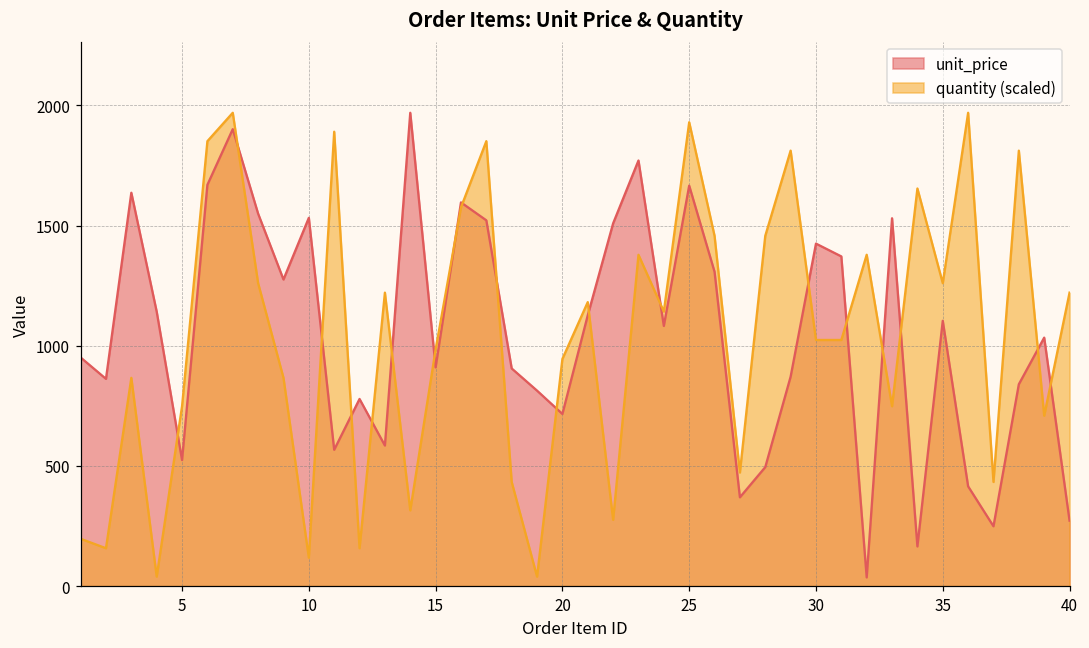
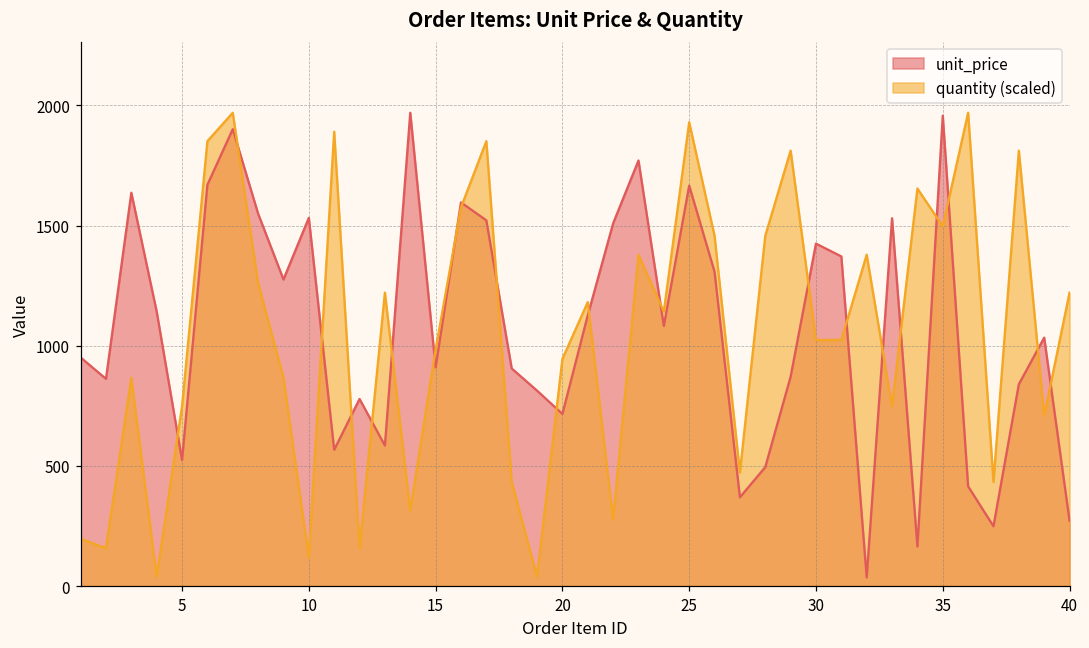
  {
    "unit_price": {
      "5": 520,
      "10": 1530,
      "15": 910,
      "20": 720,
      "25": 1670,
      "30": 1420,
-     "35": 1100,
+     "35": 1960,
      "40": 270
    },
    "quantity (scaled)": {
      "5": 750,
      "10": 120,
      "15": 980,
      "20": 950,
      "25": 1930,
      "30": 1020,
-     "35": 1260,
+     "35": 1500,
      "40": 1220
    }
  }
